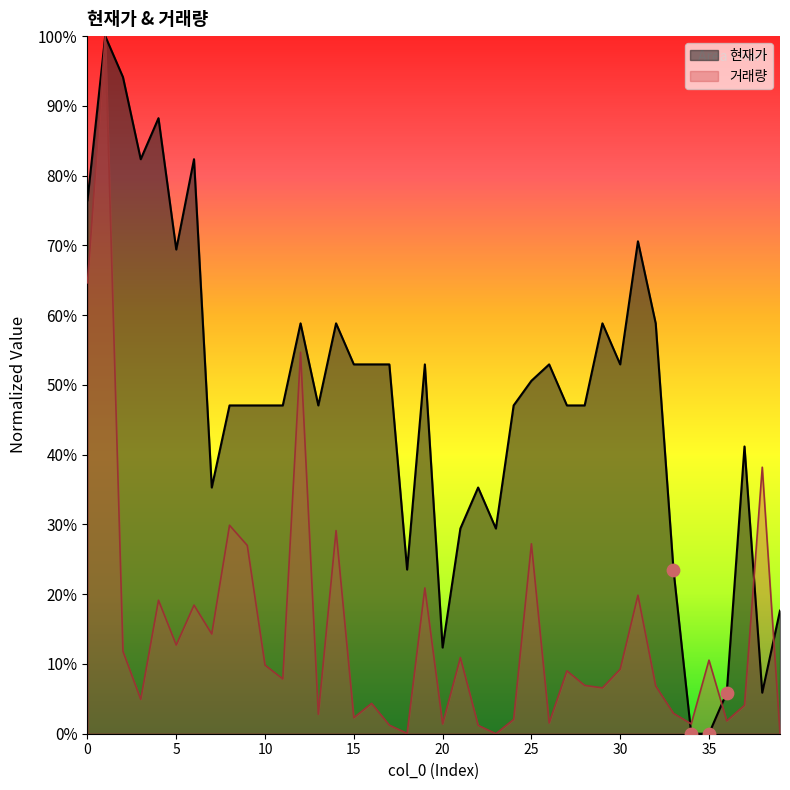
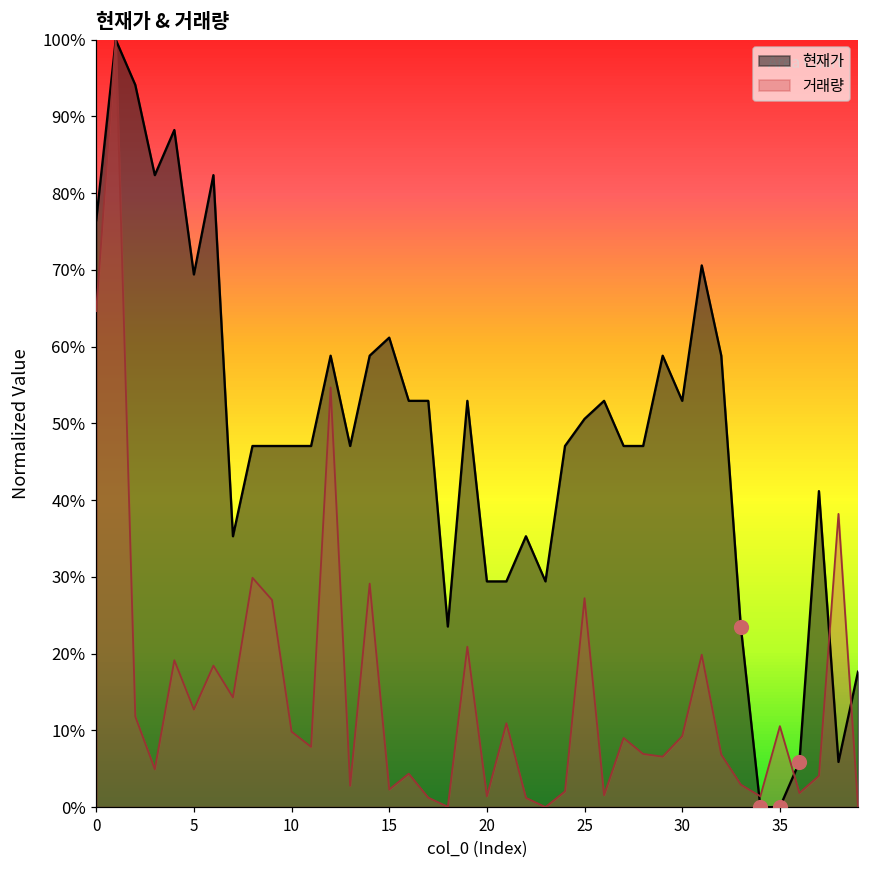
  {
    "현재가": {
      "0": "76%",
      "5": "69%",
      "10": "47%",
-     "15": "53%",
-     "20": "12%",
+     "15": "61%",
+     "20": "29%",
      "25": "51%",
      "30": "53%"
    }
  }
